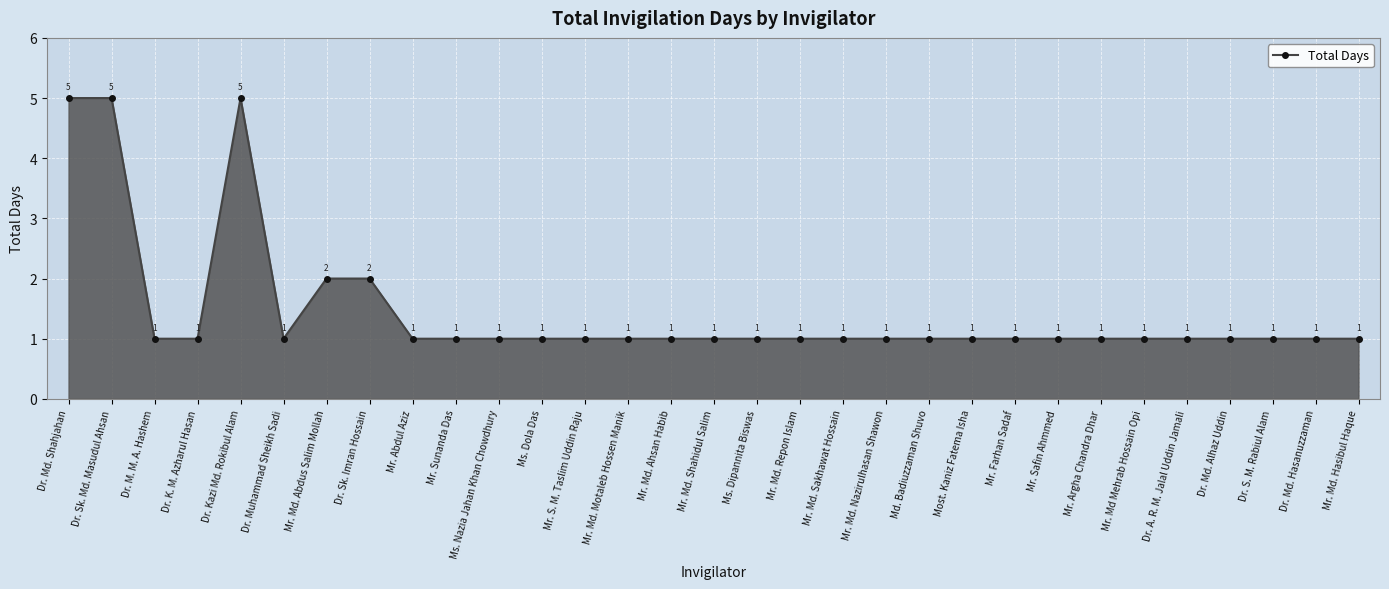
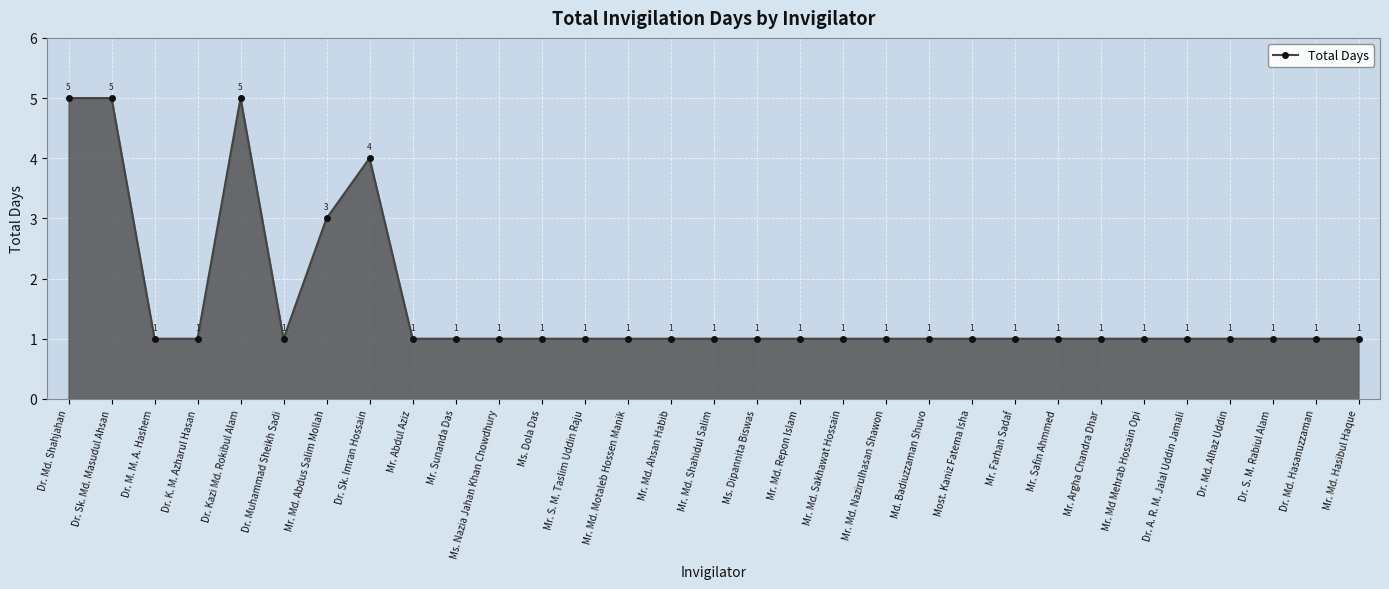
  {
    "Dr. Md. Shahjahan": 5,
    "Dr. Sk. Md. Masudul Ahsan": 5,
    "Dr. M. M. A. Hashem": 1,
    "Dr. K. M. Azharul Hasan": 1,
    "Dr. Kazi Md. Rokibul Alam": 5,
    "Dr. Muhammad Sheikh Sadi": 1,
-   "Mr. Md. Abdus Salim Mollah": 2,
-   "Dr. Sk. Imran Hossain": 2,
+   "Mr. Md. Abdus Salim Mollah": 3,
+   "Dr. Sk. Imran Hossain": 4,
    "Mr. Abdul Aziz": 1,
    "Mr. Sunanda Das": 1,
    "Ms. Nazia Jahan Khan Chowdhury": 1,
    "Ms. Dola Das": 1,
    "Mr. S. M. Taslim Uddin Raju": 1,
    "Mr. Md. Motaleb Hossen Manik": 1,
    "Mr. Md. Ahsan Habib": 1,
    "Mr. Md. Shahidul Salim": 1,
    "Ms. Dipannita Biswas": 1,
    "Mr. Md. Repon Islam": 1,
    "Mr. Md. Sakhawat Hossain": 1,
    "Mr. Md. Nazirulhasan Shawon": 1,
    "Md. Badiuzzaman Shuvo": 1,
    "Most. Kaniz Fatema Isha": 1,
    "Mr. Farhan Sadaf": 1,
    "Mr. Safin Ahmmed": 1,
    "Mr. Argha Chandra Dhar": 1,
    "Mr. Md Mehrab Hossain Opi": 1,
    "Dr. A. R. M. Jalal Uddin Jamali": 1,
    "Dr. Md. Alhaz Uddin": 1,
    "Dr. S. M. Rabiul Alam": 1,
    "Dr. Md. Hasanuzzaman": 1,
    "Mr. Md. Hasibul Haque": 1
  }
